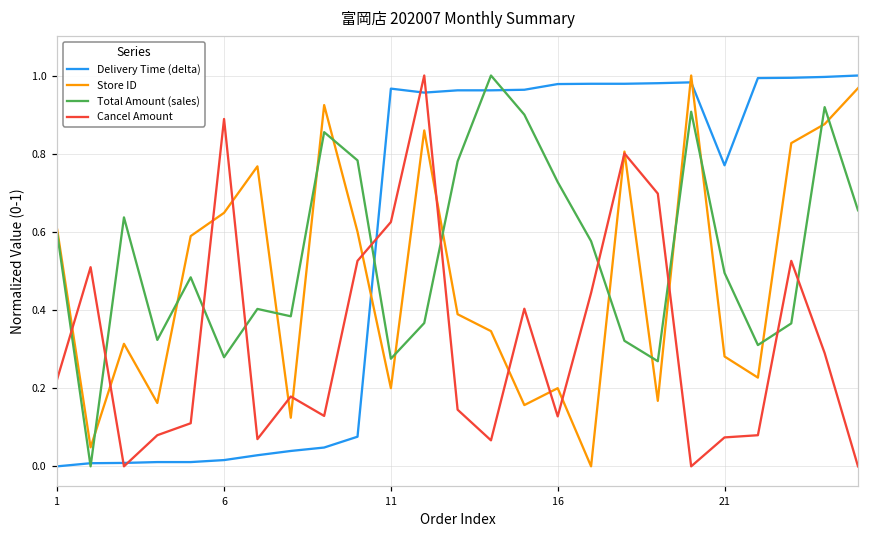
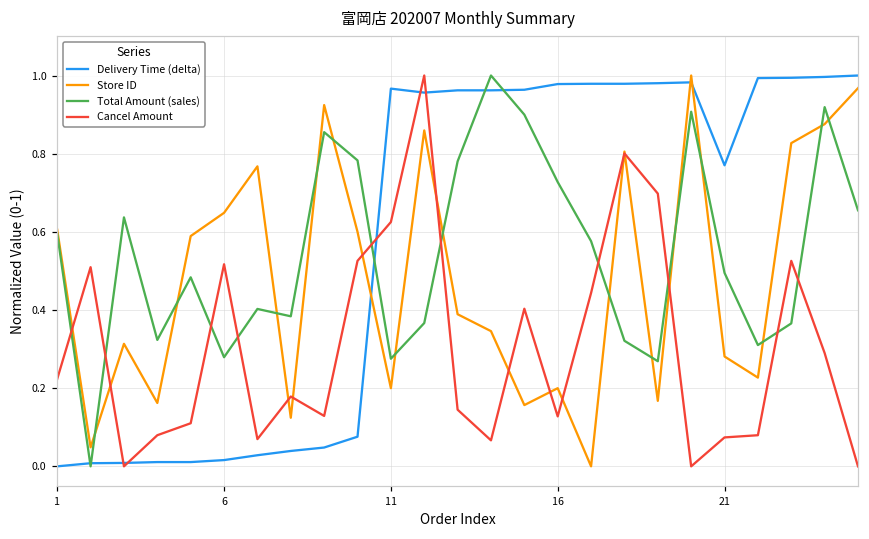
  {
    "Delivery Time (delta)": {
      "1": 0.00,
      "6": 0.02,
      "11": 0.97,
      "16": 0.98,
      "21": 0.77
    },
    "Store ID": {
      "1": 0.61,
      "6": 0.65,
      "11": 0.20,
      "16": 0.20,
      "21": 0.28
    },
    "Total Amount (sales)": {
      "1": 0.60,
      "6": 0.28,
      "11": 0.28,
      "16": 0.73,
      "21": 0.50
    },
    "Cancel Amount": {
      "1": 0.22,
-     "6": 0.89,
+     "6": 0.52,
      "11": 0.63,
      "16": 0.13,
      "21": 0.07
    }
  }
